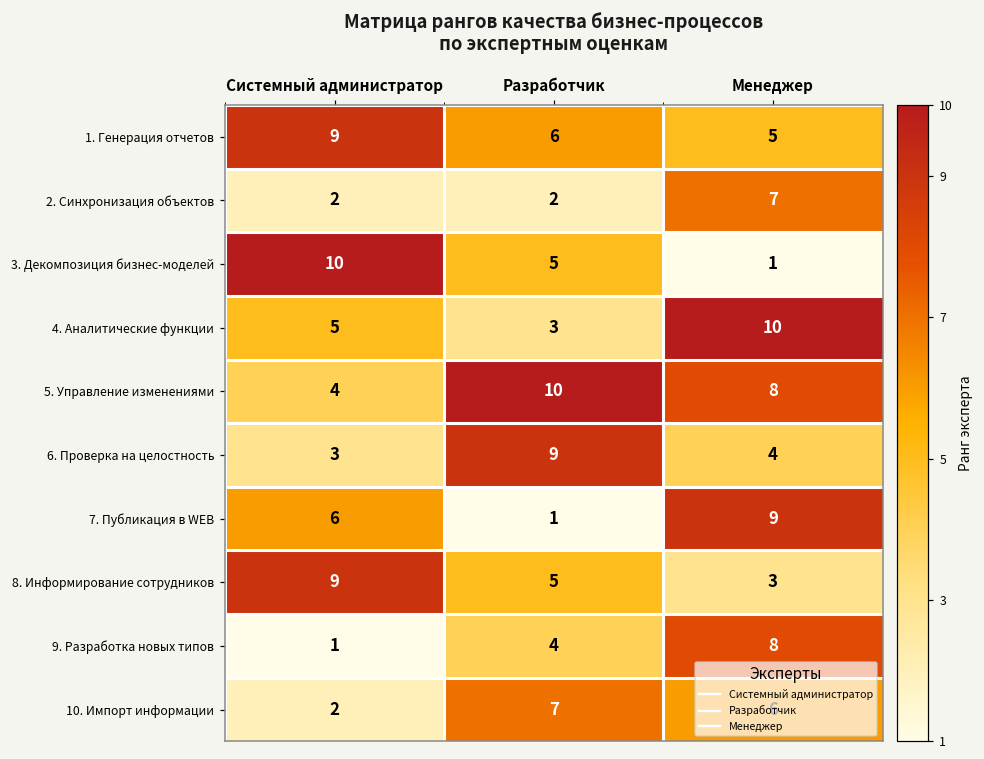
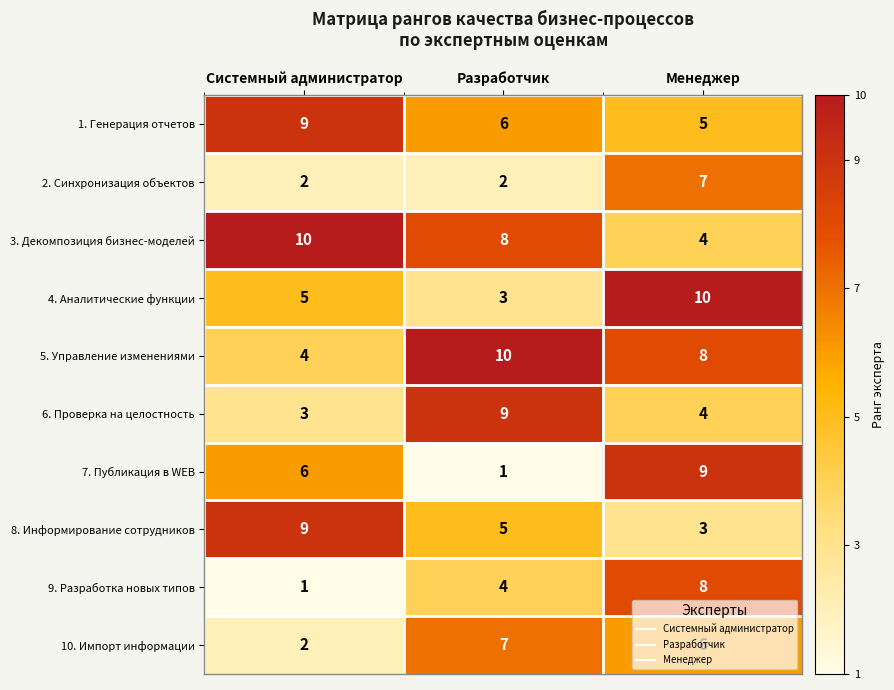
  {
    "1. Генерация отчетов": {
      "Системный администратор": 9,
      "Разработчик": 6,
      "Менеджер": 5
    },
    "2. Синхронизация объектов": {
      "Системный администратор": 2,
      "Разработчик": 2,
      "Менеджер": 7
    },
    "3. Декомпозиция бизнес-моделей": {
      "Системный администратор": 10,
-     "Разработчик": 5,
-     "Менеджер": 1
+     "Разработчик": 8,
+     "Менеджер": 4
    },
    "4. Аналитические функции": {
      "Системный администратор": 5,
      "Разработчик": 3,
      "Менеджер": 10
    },
    "5. Управление изменениями": {
      "Системный администратор": 4,
      "Разработчик": 10,
      "Менеджер": 8
    },
    "6. Проверка на целостность": {
      "Системный администратор": 3,
      "Разработчик": 9,
      "Менеджер": 4
    },
    "7. Публикация в WEB": {
      "Системный администратор": 6,
      "Разработчик": 1,
      "Менеджер": 9
    },
    "8. Информирование сотрудников": {
      "Системный администратор": 9,
      "Разработчик": 5,
      "Менеджер": 3
    },
    "9. Разработка новых типов": {
      "Системный администратор": 1,
      "Разработчик": 4,
      "Менеджер": 8
    },
    "10. Импорт информации": {
      "Системный администратор": 2,
      "Разработчик": 7
    }
  }
